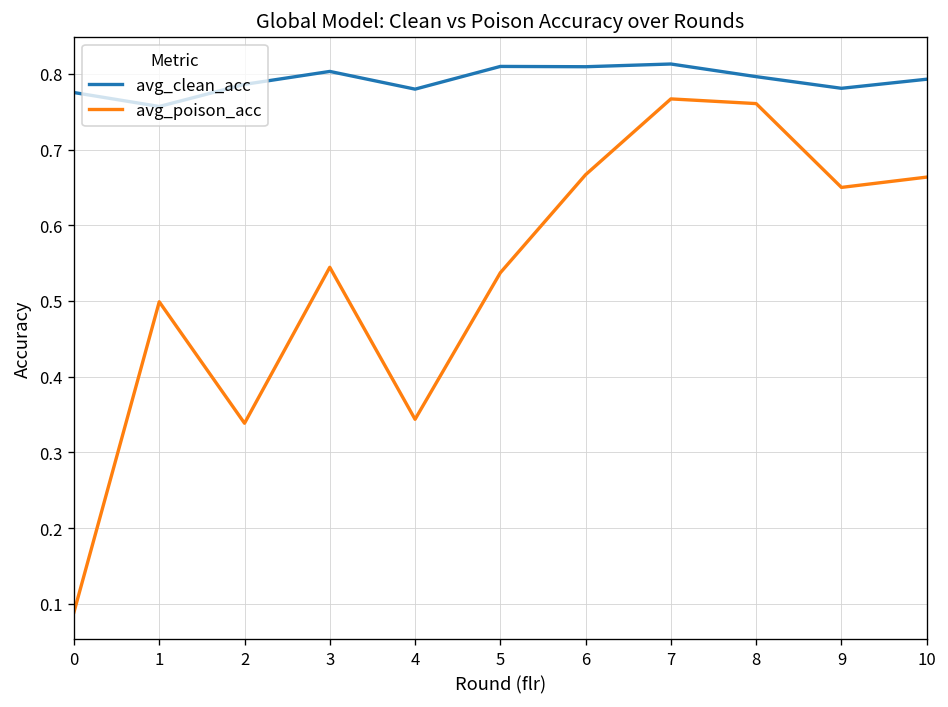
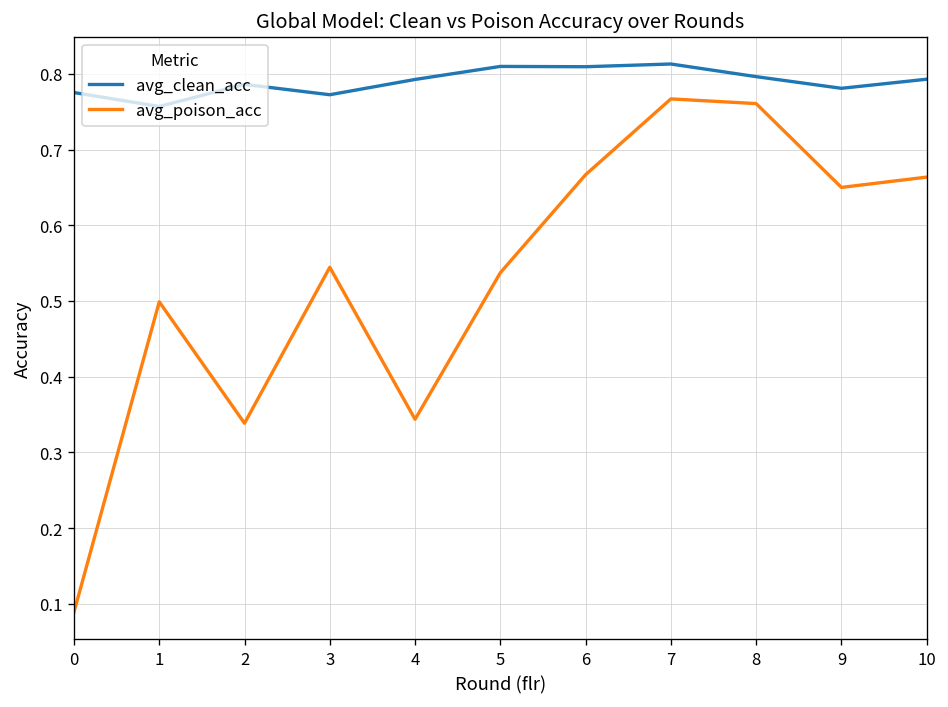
  {
    "avg_clean_acc": {
      "0": 0.78,
-     "3": 0.80,
-     "4": 0.78,
+     "3": 0.77,
+     "4": 0.79,
      "5": 0.81,
      "6": 0.81,
      "7": 0.81,
      "8": 0.80,
      "9": 0.78,
      "10": 0.79
    },
    "avg_poison_acc": {
      "0": 0.09,
      "1": 0.50,
      "2": 0.34,
      "3": 0.54,
      "4": 0.34,
      "5": 0.54,
      "6": 0.67,
      "7": 0.77,
      "8": 0.76,
      "9": 0.65,
      "10": 0.66
    }
  }
